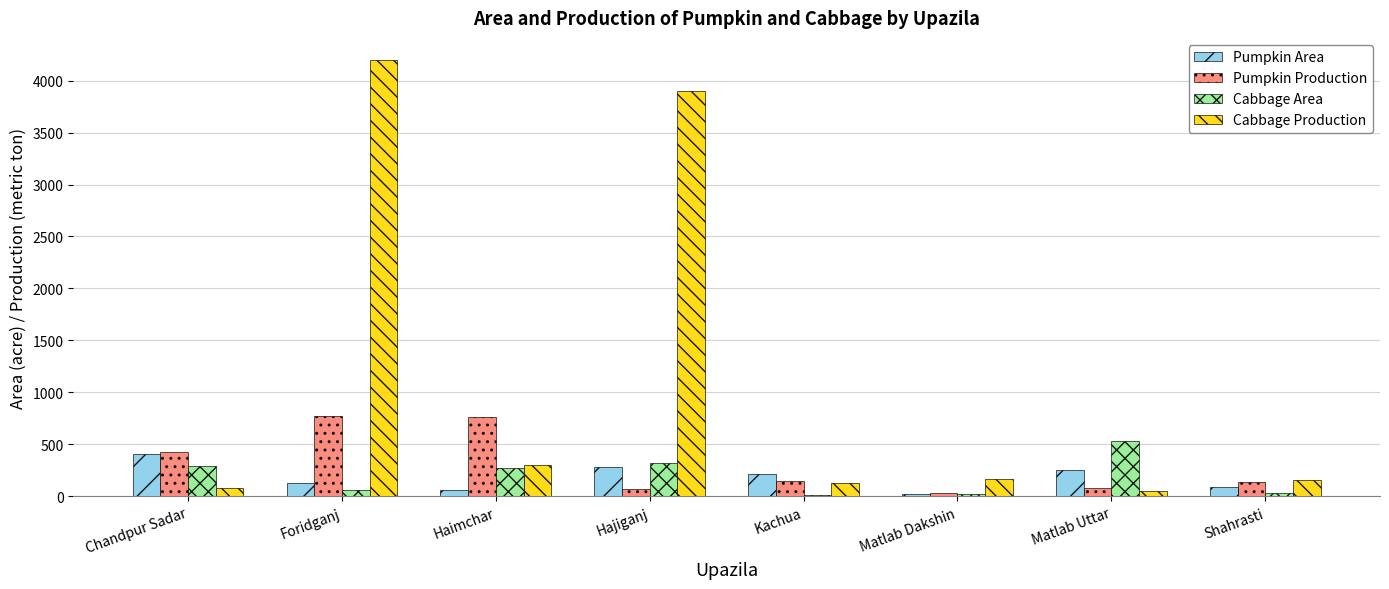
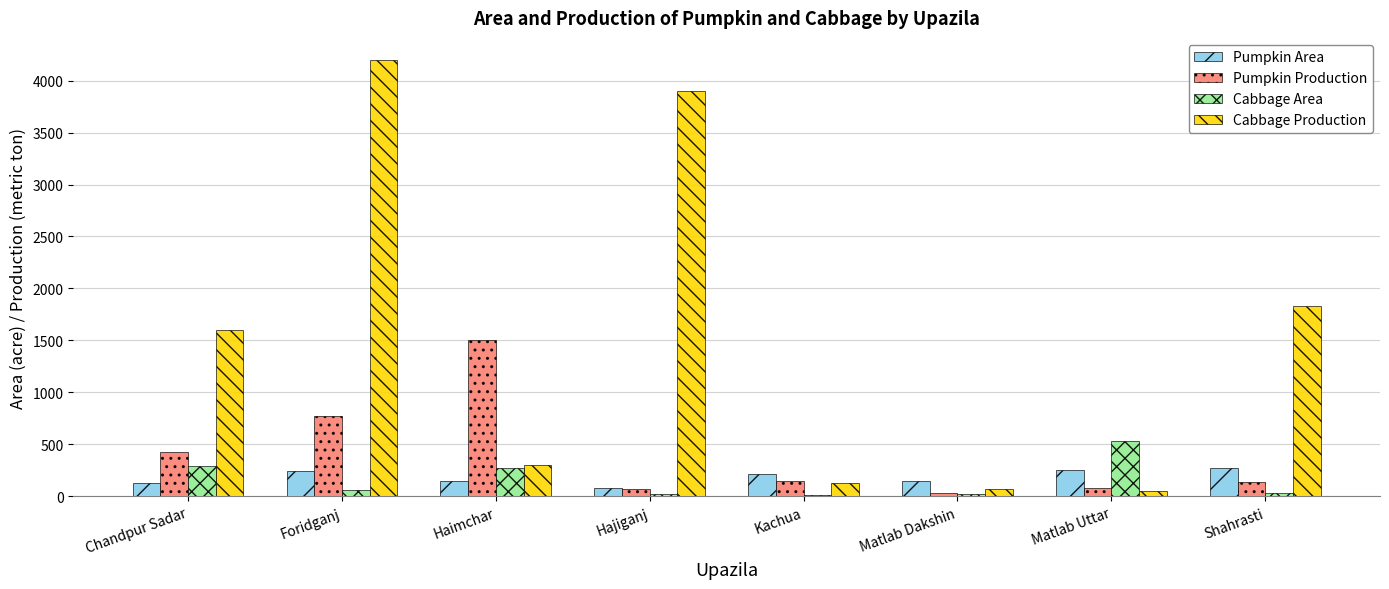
  {
    "Pumpkin Area": {
-     "Chandpur Sadar": 410,
-     "Foridganj": 130,
-     "Haimchar": 70,
-     "Hajiganj": 280,
+     "Chandpur Sadar": 130,
+     "Foridganj": 250,
+     "Haimchar": 150,
+     "Hajiganj": 80,
      "Kachua": 220,
-     "Matlab Dakshin": 30,
+     "Matlab Dakshin": 150,
      "Matlab Uttar": 250,
-     "Shahrasti": 90
+     "Shahrasti": 280
    },
    "Pumpkin Production": {
      "Chandpur Sadar": 430,
      "Foridganj": 770,
-     "Haimchar": 760,
+     "Haimchar": 1500,
      "Hajiganj": 70,
      "Kachua": 150,
      "Matlab Dakshin": 30,
      "Matlab Uttar": 90,
      "Shahrasti": 140
    },
    "Cabbage Area": {
      "Chandpur Sadar": 300,
      "Foridganj": 60,
      "Haimchar": 280,
-     "Hajiganj": 320,
+     "Hajiganj": 30,
      "Matlab Uttar": 540,
      "Shahrasti": 30
    },
    "Cabbage Production": {
-     "Chandpur Sadar": 80,
+     "Chandpur Sadar": 1600,
      "Foridganj": 4200,
      "Haimchar": 300,
      "Hajiganj": 3900,
      "Kachua": 130,
-     "Matlab Dakshin": 170,
+     "Matlab Dakshin": 70,
      "Matlab Uttar": 60,
-     "Shahrasti": 160
+     "Shahrasti": 1830
    }
  }
